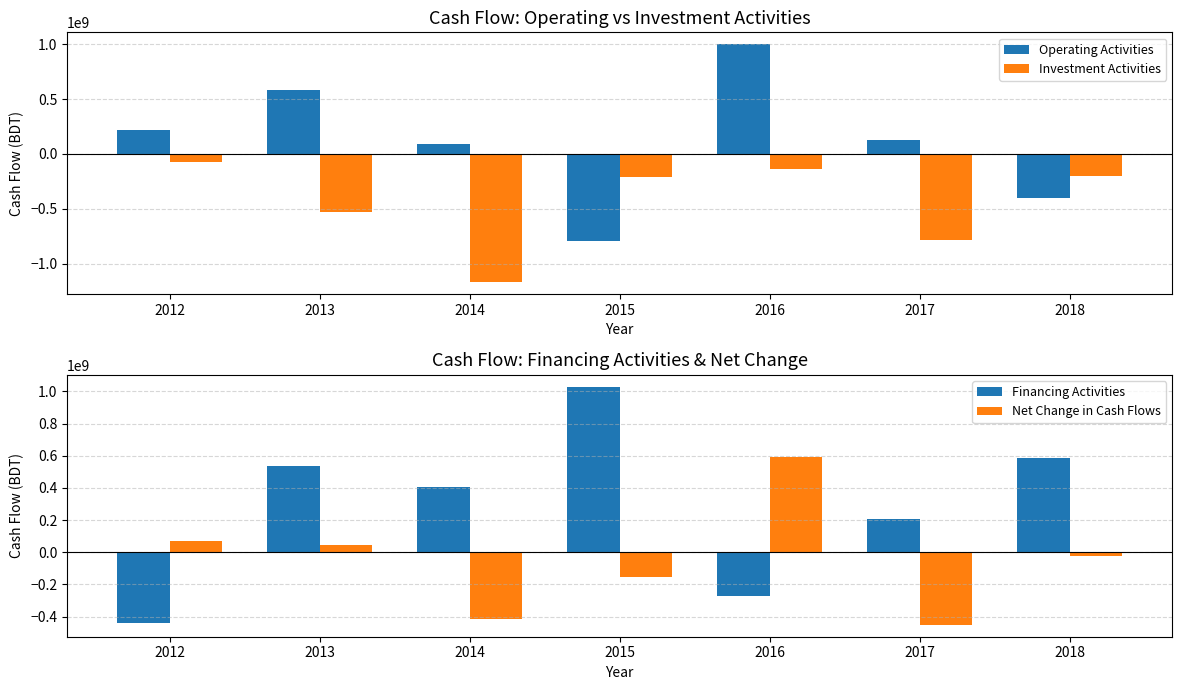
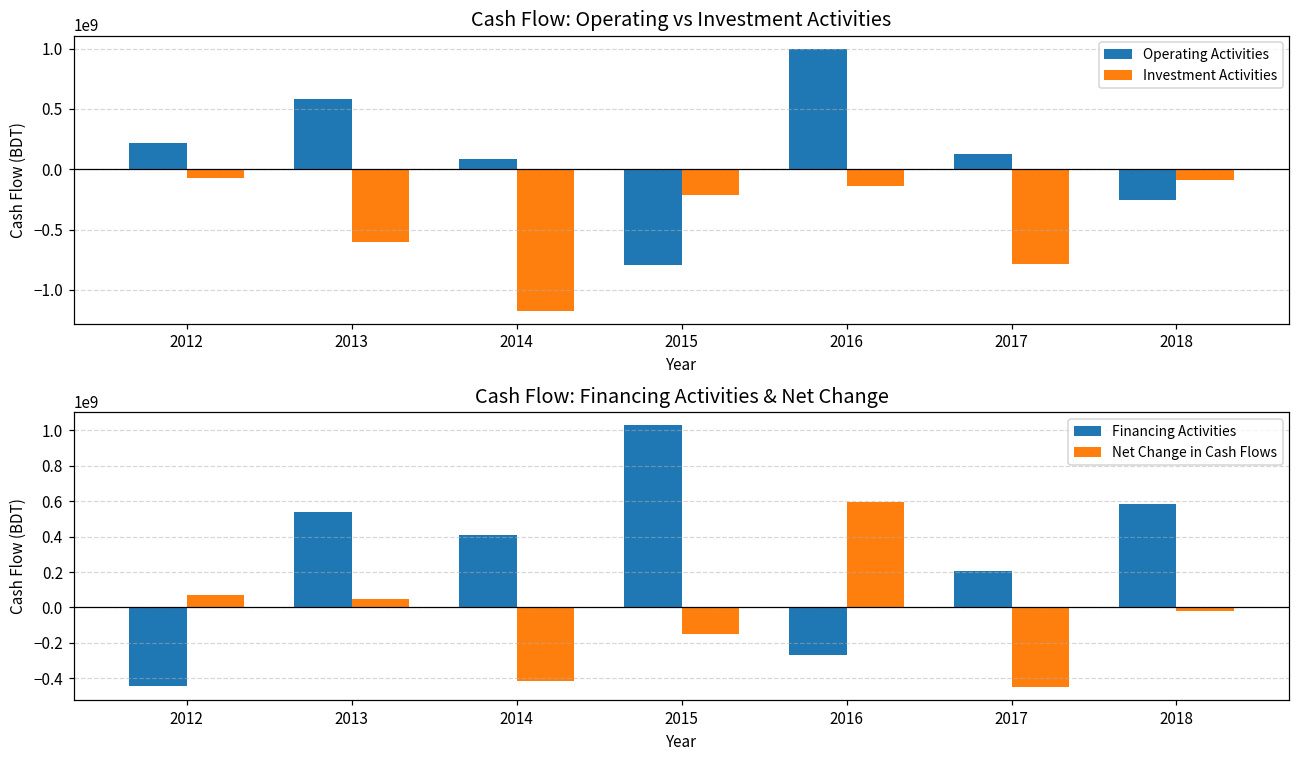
  {
    "Cash Flow: Operating vs Investment Activities": {
      "Operating Activities": {
        "2012": 220000000,
        "2013": 580000000,
        "2014": 90000000,
        "2015": -790000000,
        "2016": 1000000000,
        "2017": 130000000,
-       "2018": -410000000
+       "2018": -250000000
      },
      "Investment Activities": {
        "2012": -70000000,
-       "2013": -530000000,
+       "2013": -610000000,
        "2014": -1170000000,
        "2015": -210000000,
        "2016": -130000000,
        "2017": -780000000,
-       "2018": -200000000
+       "2018": -90000000
      }
    },
    "Cash Flow: Financing Activities & Net Change": {
      "Financing Activities": {
        "2012": -440000000,
        "2013": 540000000,
        "2014": 410000000,
        "2015": 1030000000,
        "2016": -270000000,
        "2017": 200000000,
        "2018": 590000000
      },
      "Net Change in Cash Flows": {
        "2012": 70000000,
        "2013": 50000000,
        "2014": -420000000,
        "2015": -150000000,
        "2016": 590000000,
        "2017": -450000000,
        "2018": -20000000
      }
    }
  }
